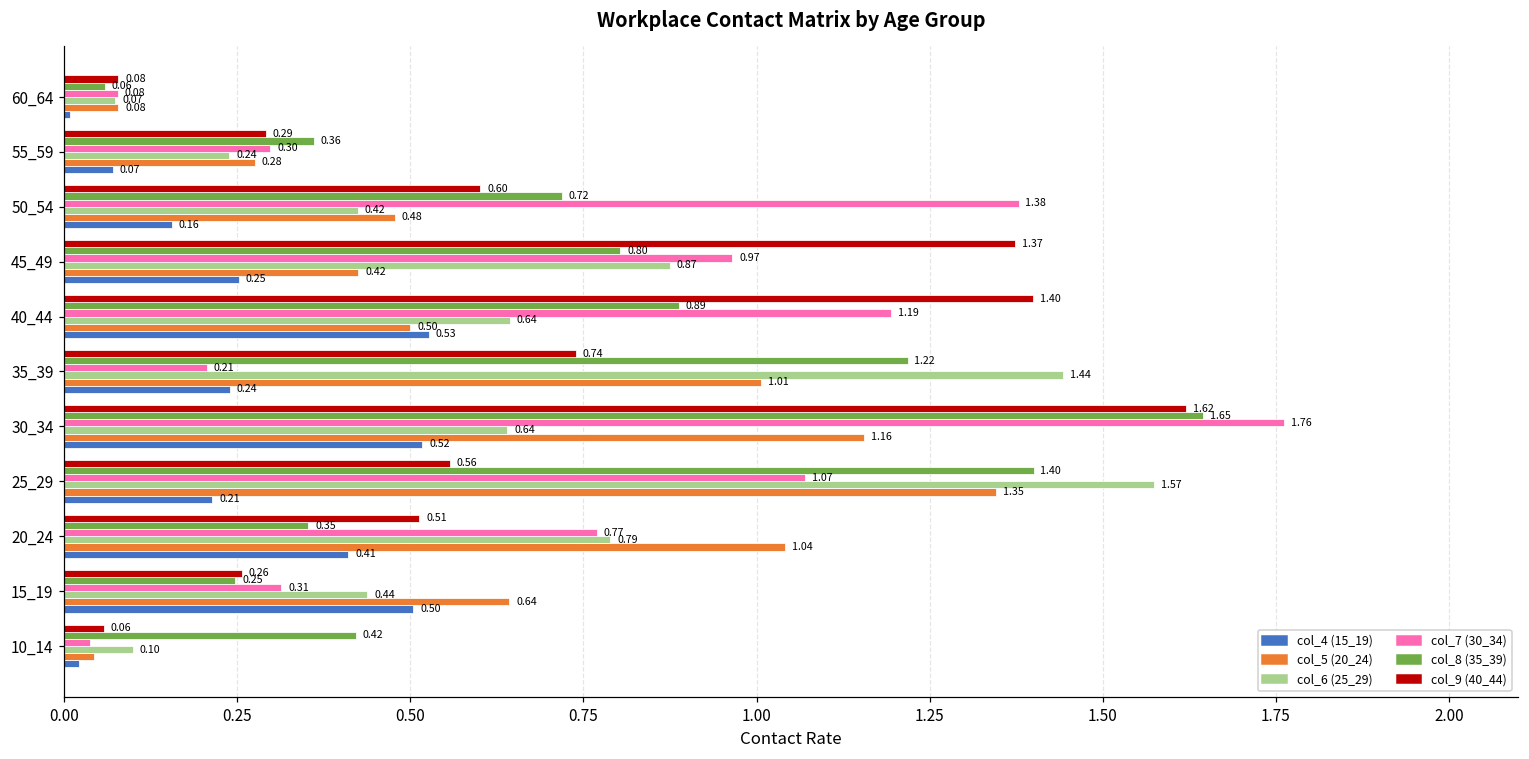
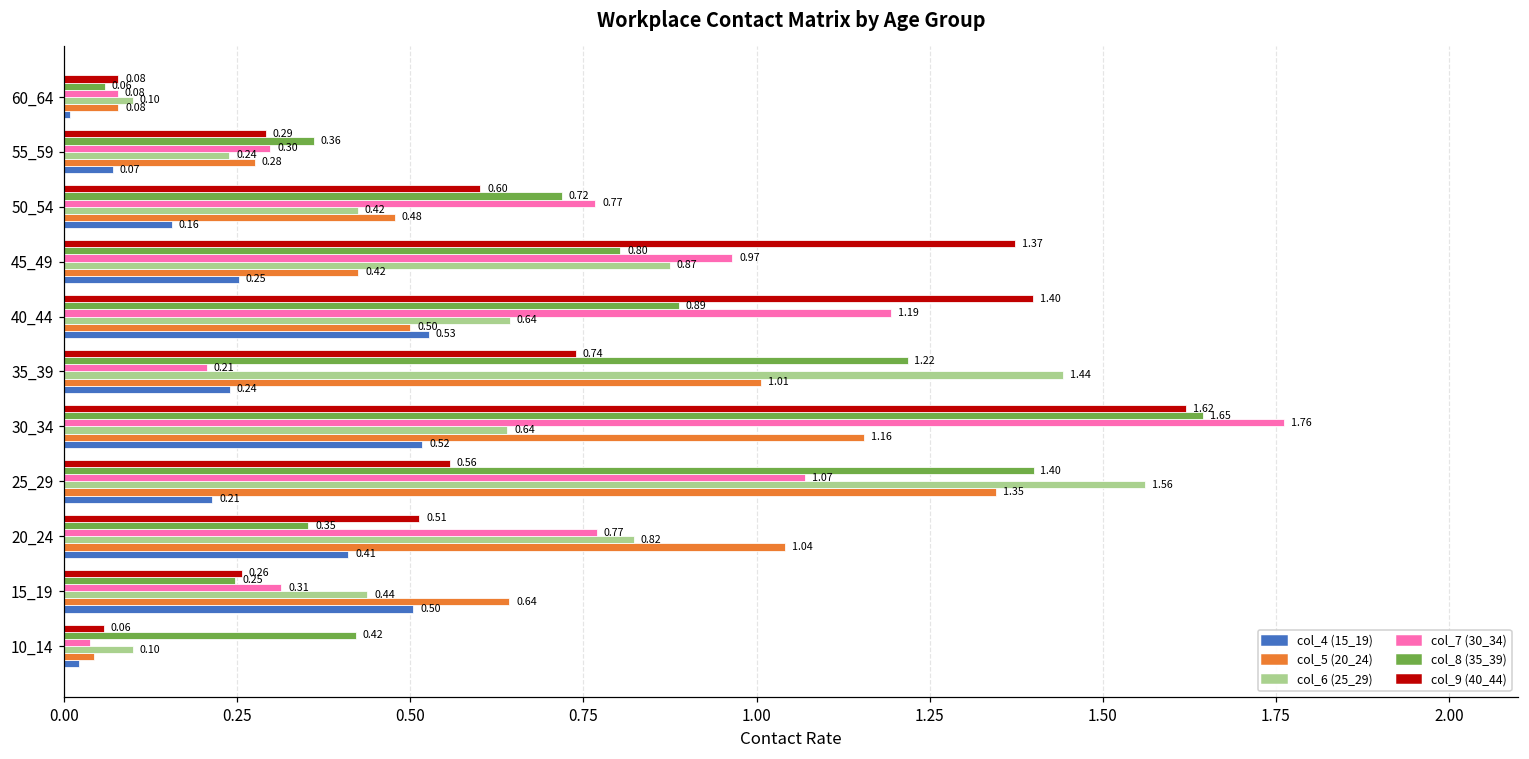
  {
    "col_4 (15_19)": {
      "55_59": 0.07,
      "50_54": 0.16,
      "45_49": 0.25,
      "40_44": 0.53,
      "35_39": 0.24,
      "30_34": 0.52,
      "25_29": 0.21,
      "20_24": 0.41,
      "15_19": 0.50
    },
    "col_5 (20_24)": {
      "60_64": 0.08,
      "55_59": 0.28,
      "50_54": 0.48,
      "45_49": 0.42,
      "40_44": 0.50,
      "35_39": 1.01,
      "30_34": 1.16,
      "25_29": 1.35,
      "20_24": 1.04,
      "15_19": 0.64
    },
    "col_6 (25_29)": {
-     "60_64": 0.07,
+     "60_64": 0.10,
      "55_59": 0.24,
      "50_54": 0.42,
      "45_49": 0.87,
      "40_44": 0.64,
      "35_39": 1.44,
      "30_34": 0.64,
-     "25_29": 1.57,
-     "20_24": 0.79,
+     "25_29": 1.56,
+     "20_24": 0.82,
      "15_19": 0.44,
      "10_14": 0.10
    },
    "col_7 (30_34)": {
      "60_64": 0.08,
      "55_59": 0.30,
-     "50_54": 1.38,
+     "50_54": 0.77,
      "45_49": 0.97,
      "40_44": 1.19,
      "35_39": 0.21,
      "30_34": 1.76,
      "25_29": 1.07,
      "20_24": 0.77,
      "15_19": 0.31
    },
    "col_8 (35_39)": {
      "60_64": 0.06,
      "55_59": 0.36,
      "50_54": 0.72,
      "45_49": 0.80,
      "40_44": 0.89,
      "35_39": 1.22,
      "30_34": 1.65,
      "25_29": 1.40,
      "20_24": 0.35,
      "10_14": 0.42
    },
    "col_9 (40_44)": {
      "60_64": 0.08,
      "55_59": 0.29,
      "50_54": 0.60,
      "45_49": 1.37,
      "40_44": 1.40,
      "35_39": 0.74,
      "30_34": 1.62,
      "25_29": 0.56,
      "20_24": 0.51,
      "10_14": 0.06
    }
  }
